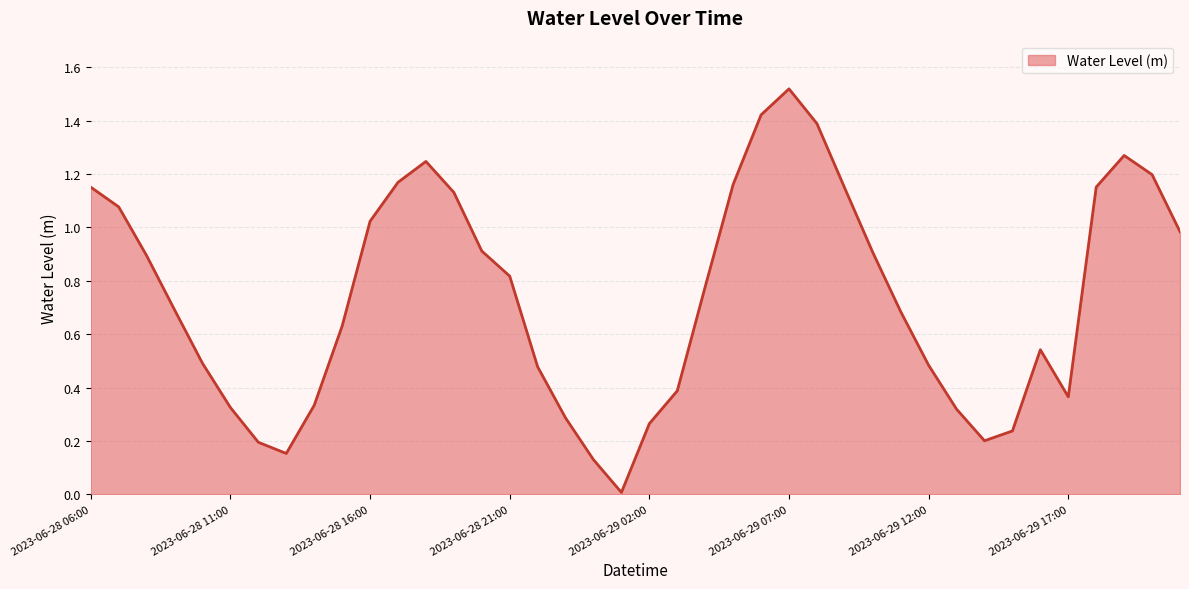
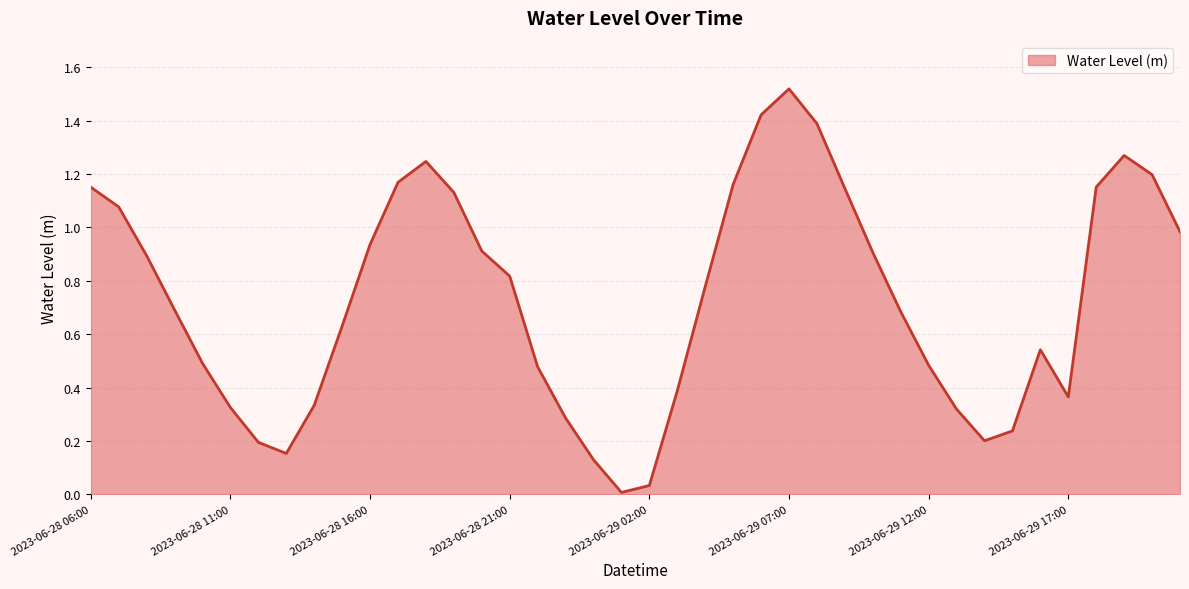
  {
    "2023-06-28 06:00": 1.15,
    "2023-06-28 11:00": 0.33,
-   "2023-06-28 16:00": 1.02,
+   "2023-06-28 16:00": 0.94,
    "2023-06-28 21:00": 0.82,
-   "2023-06-29 02:00": 0.26,
+   "2023-06-29 02:00": 0.03,
    "2023-06-29 07:00": 1.52,
    "2023-06-29 12:00": 0.48,
    "2023-06-29 17:00": 0.37
  }
